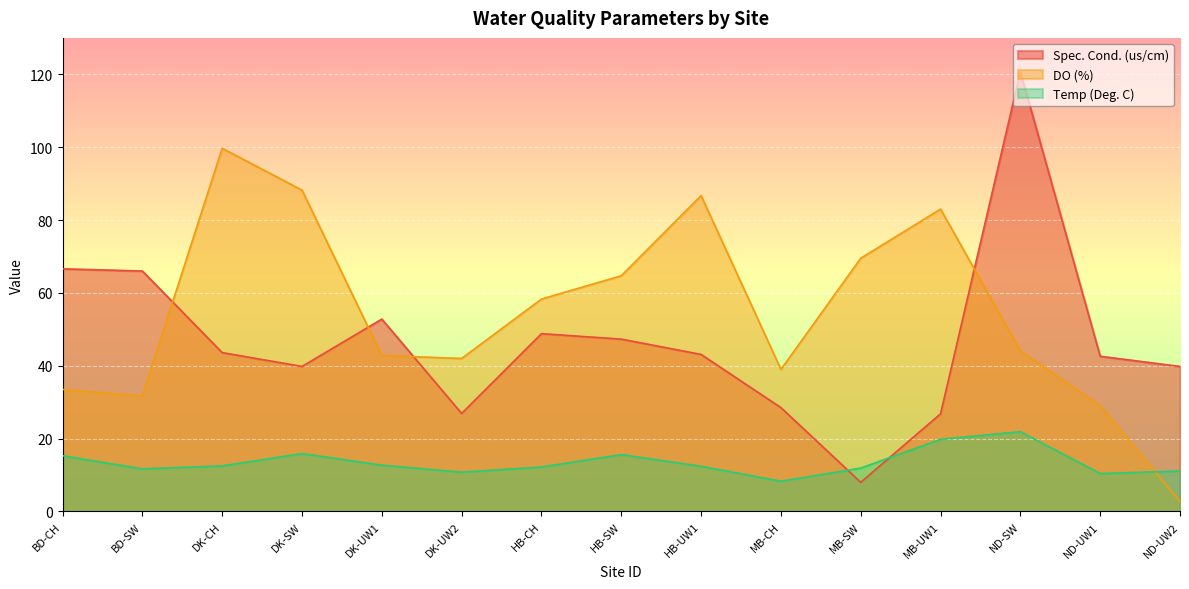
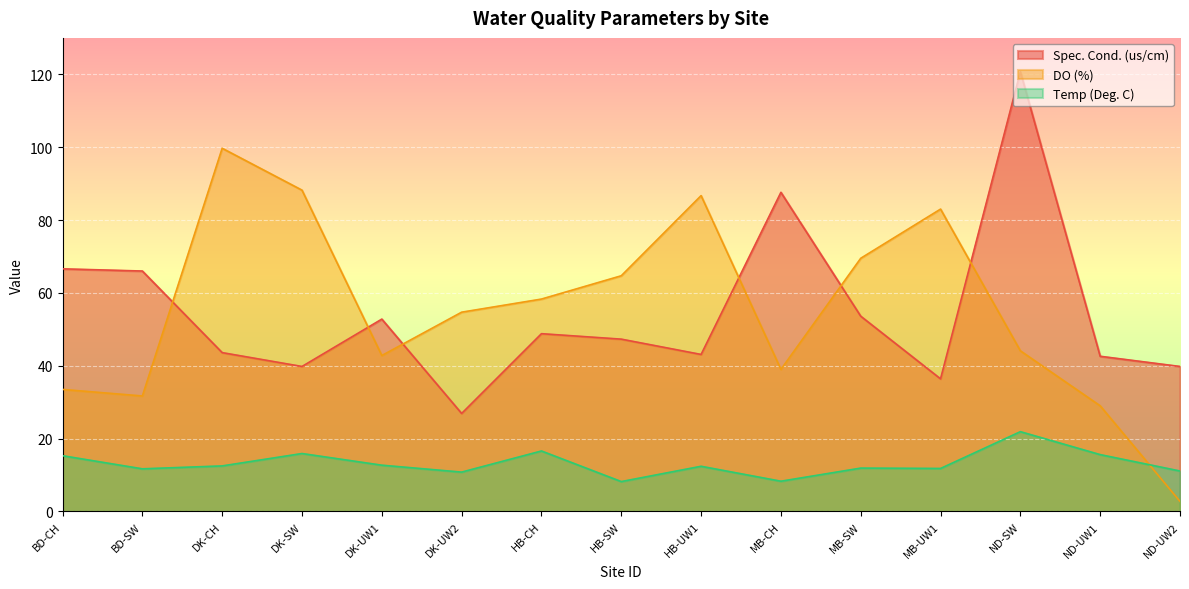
  {
    "Spec. Cond. (us/cm)": {
      "BD-CH": 67,
      "BD-SW": 66,
      "DK-CH": 44,
      "DK-SW": 40,
      "DK-UW1": 53,
      "DK-UW2": 27,
      "HB-CH": 49,
      "HB-SW": 47,
      "HB-UW1": 43,
-     "MB-CH": 29,
-     "MB-SW": 8,
-     "MB-UW1": 27,
+     "MB-CH": 88,
+     "MB-SW": 54,
+     "MB-UW1": 36,
      "ND-UW1": 43,
      "ND-UW2": 40
    },
    "DO (%)": {
      "BD-CH": 34,
      "BD-SW": 32,
      "DK-CH": 100,
      "DK-SW": 88,
      "DK-UW1": 43,
-     "DK-UW2": 42,
+     "DK-UW2": 55,
      "HB-CH": 58,
      "HB-SW": 65,
      "HB-UW1": 87,
      "MB-CH": 39,
      "MB-SW": 70,
      "MB-UW1": 83,
      "ND-SW": 44,
      "ND-UW1": 29,
      "ND-UW2": 3
    },
    "Temp (Deg. C)": {
      "BD-CH": 15,
      "BD-SW": 12,
      "DK-CH": 13,
      "DK-SW": 16,
      "DK-UW1": 13,
      "DK-UW2": 11,
-     "HB-CH": 12,
-     "HB-SW": 16,
+     "HB-CH": 17,
+     "HB-SW": 8,
      "HB-UW1": 12,
      "MB-CH": 8,
      "MB-SW": 12,
-     "MB-UW1": 20,
+     "MB-UW1": 12,
      "ND-SW": 22,
-     "ND-UW1": 10,
+     "ND-UW1": 16,
      "ND-UW2": 11
    }
  }
